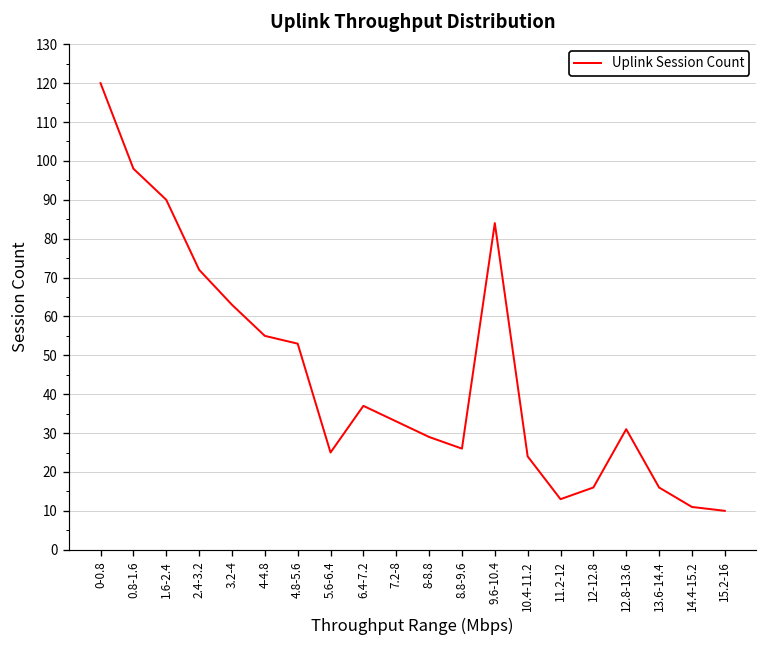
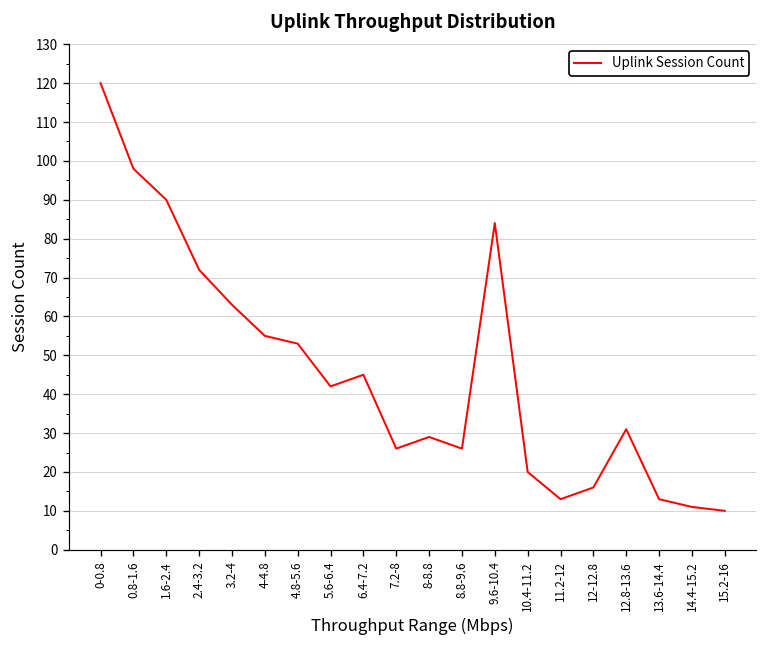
  {
    "0-0.8": 120,
    "0.8-1.6": 98,
    "1.6-2.4": 90,
    "2.4-3.2": 72,
    "3.2-4": 63,
    "4-4.8": 55,
    "4.8-5.6": 53,
-   "5.6-6.4": 25,
-   "6.4-7.2": 37,
-   "7.2-8": 33,
+   "5.6-6.4": 42,
+   "6.4-7.2": 45,
+   "7.2-8": 26,
    "8-8.8": 29,
    "8.8-9.6": 26,
    "9.6-10.4": 84,
-   "10.4-11.2": 24,
+   "10.4-11.2": 20,
    "11.2-12": 13,
    "12-12.8": 16,
    "12.8-13.6": 31,
-   "13.6-14.4": 16,
+   "13.6-14.4": 13,
    "14.4-15.2": 11,
    "15.2-16": 10
  }
